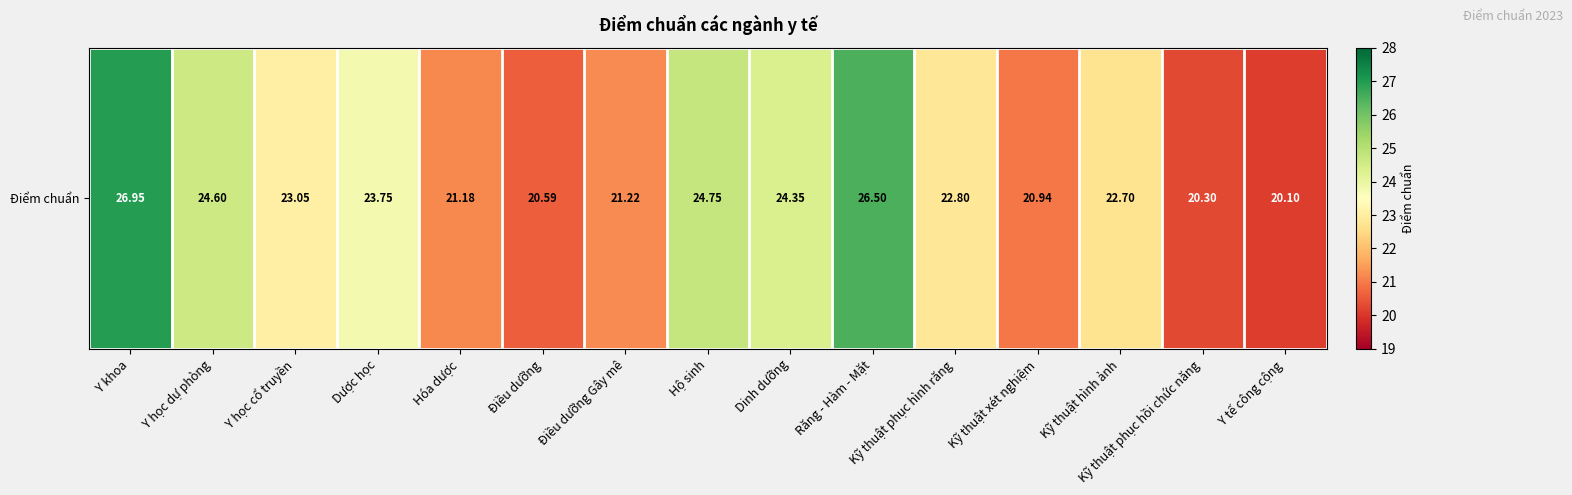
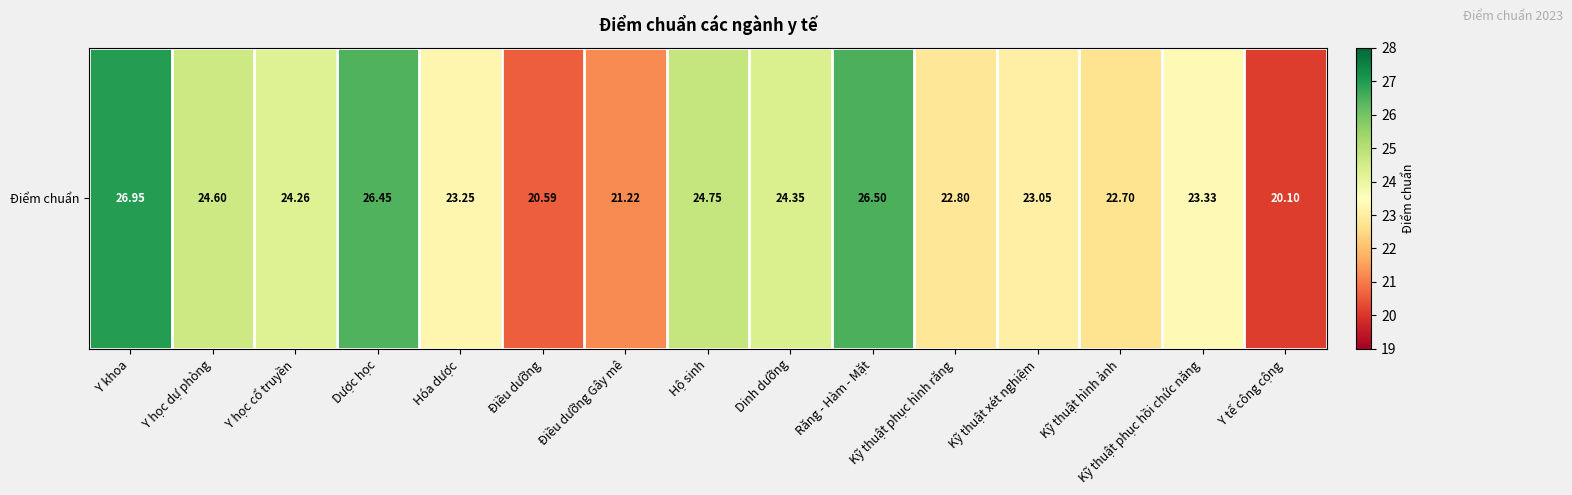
  {
    "Điểm chuẩn": {
      "Y khoa": 26.95,
      "Y học dự phòng": 24.60,
-     "Y học cổ truyền": 23.05,
-     "Dược học": 23.75,
-     "Hóa dược": 21.18,
+     "Y học cổ truyền": 24.26,
+     "Dược học": 26.45,
+     "Hóa dược": 23.25,
      "Điều dưỡng": 20.59,
      "Điều dưỡng Gây mê": 21.22,
      "Hộ sinh": 24.75,
      "Dinh dưỡng": 24.35,
      "Răng - Hàm - Mặt": 26.50,
      "Kỹ thuật phục hình răng": 22.80,
-     "Kỹ thuật xét nghiệm": 20.94,
+     "Kỹ thuật xét nghiệm": 23.05,
      "Kỹ thuật hình ảnh": 22.70,
-     "Kỹ thuật phục hồi chức năng": 20.30,
+     "Kỹ thuật phục hồi chức năng": 23.33,
      "Y tế công cộng": 20.10
    }
  }
